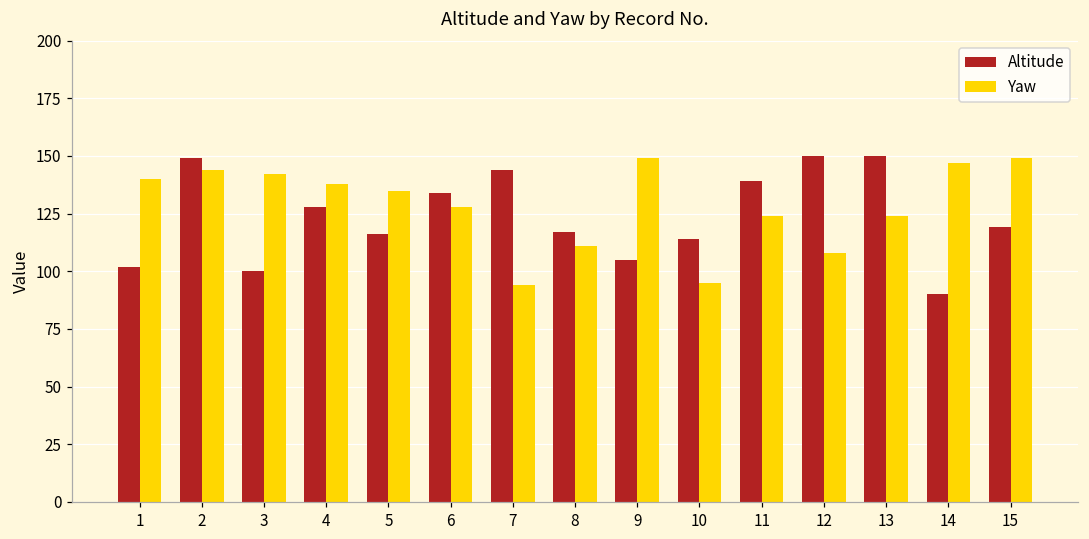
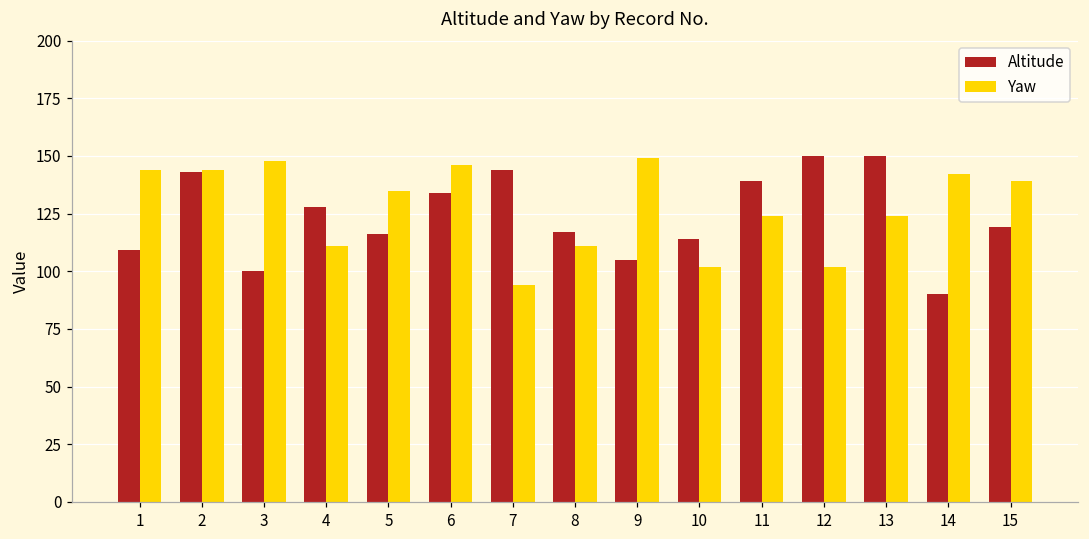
  {
    "Altitude": {
-     "1": 102,
-     "2": 149,
+     "1": 109,
+     "2": 143,
      "3": 100,
      "4": 128,
      "5": 116,
      "6": 134,
      "7": 144,
      "8": 117,
      "9": 105,
      "10": 114,
      "11": 139,
      "12": 150,
      "13": 150,
      "14": 90,
      "15": 119
    },
    "Yaw": {
-     "1": 140,
+     "1": 144,
      "2": 144,
-     "3": 142,
-     "4": 138,
+     "3": 148,
+     "4": 111,
      "5": 135,
-     "6": 128,
+     "6": 146,
      "7": 94,
      "8": 111,
      "9": 149,
-     "10": 95,
+     "10": 102,
      "11": 124,
-     "12": 108,
+     "12": 102,
      "13": 124,
-     "14": 147,
-     "15": 149
+     "14": 142,
+     "15": 139
    }
  }
